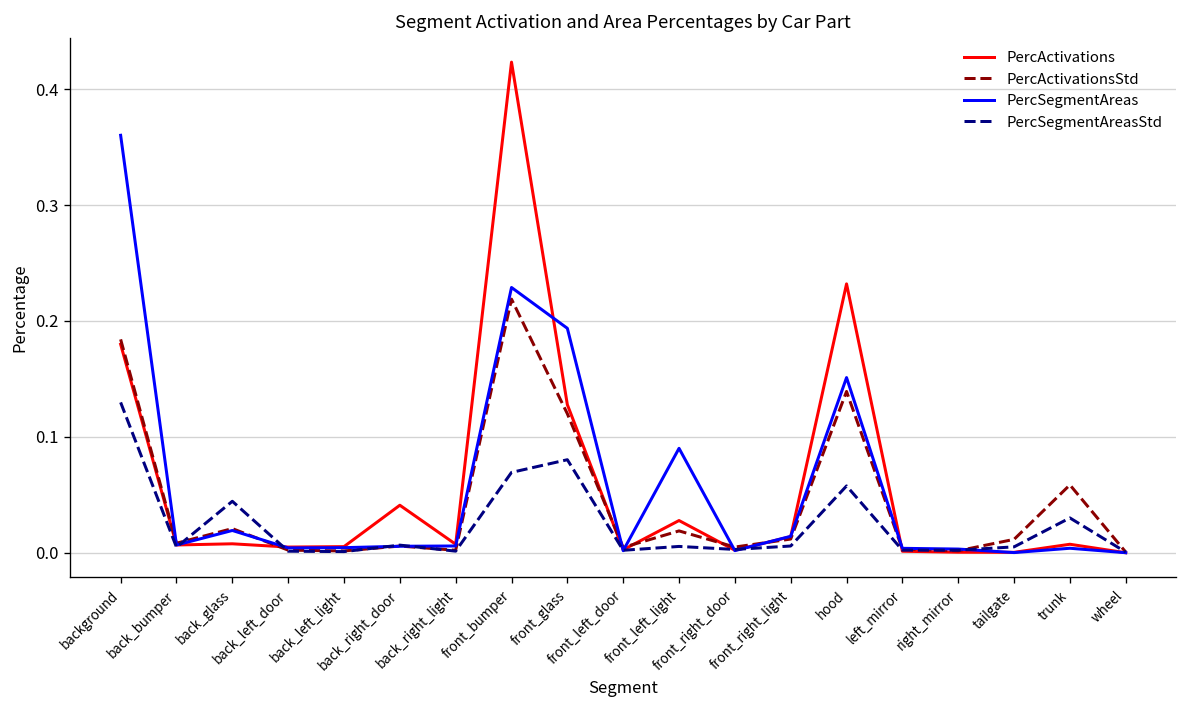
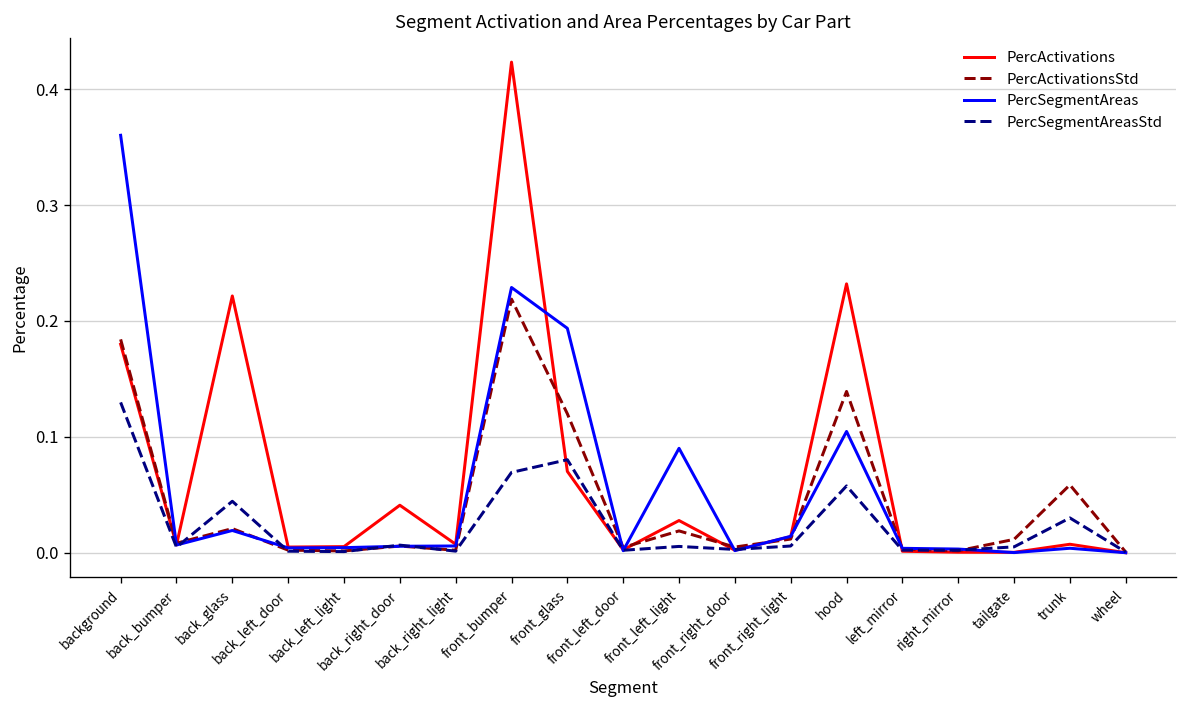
  {
    "PercActivations": {
      "background": 0.18,
-     "back_glass": 0.01,
+     "back_glass": 0.22,
      "back_right_door": 0.04,
      "front_bumper": 0.42,
-     "front_glass": 0.13,
+     "front_glass": 0.07,
      "front_left_light": 0.03,
      "hood": 0.23,
      "trunk": 0.01
    },
    "PercActivationsStd": {
      "background": 0.18,
      "front_bumper": 0.22,
      "front_glass": 0.12,
      "front_left_light": 0.02,
      "hood": 0.14,
      "tailgate": 0.01,
      "trunk": 0.06
    },
    "PercSegmentAreas": {
      "background": 0.36,
      "front_bumper": 0.23,
      "front_glass": 0.19,
      "front_left_light": 0.09,
-     "hood": 0.15,
+     "hood": 0.10,
      "trunk": 0.00
    },
    "PercSegmentAreasStd": {
      "background": 0.13,
      "back_glass": 0.04,
      "front_bumper": 0.07,
      "front_glass": 0.08,
      "front_left_light": 0.01,
      "front_right_light": 0.01,
      "hood": 0.06,
      "tailgate": 0.01,
      "trunk": 0.03
    }
  }
